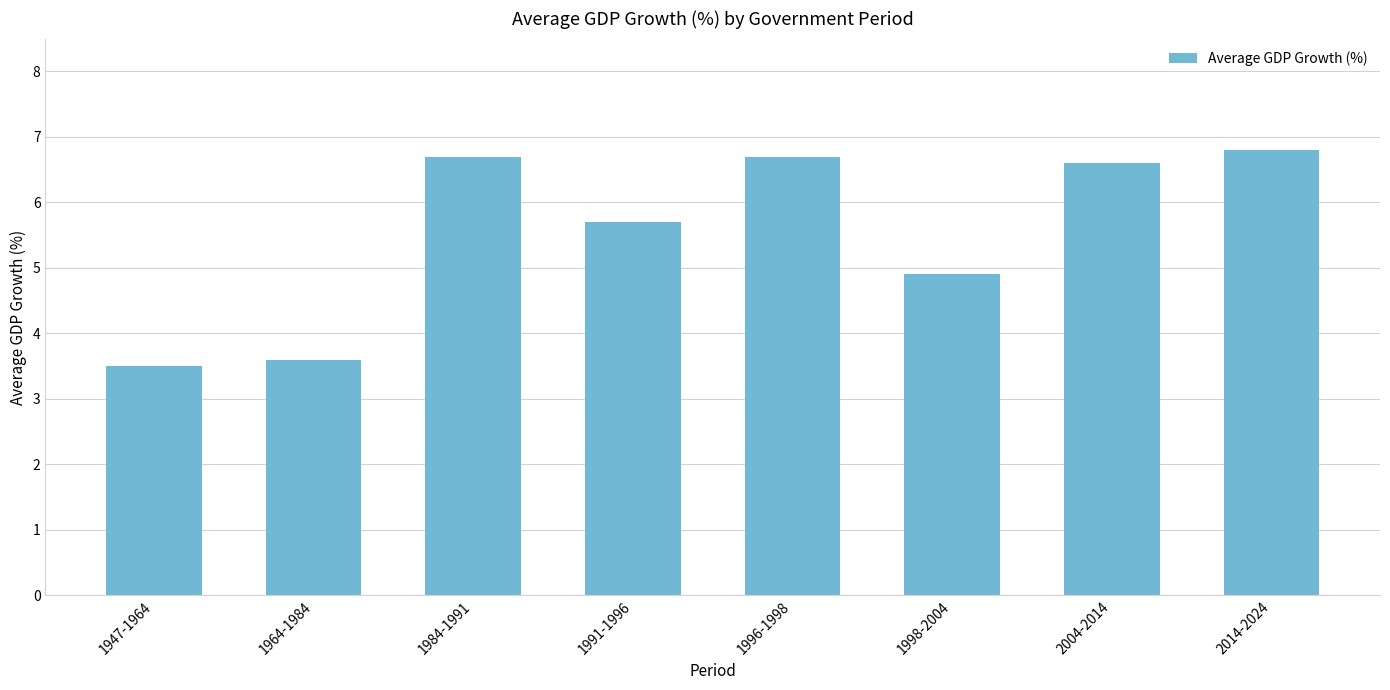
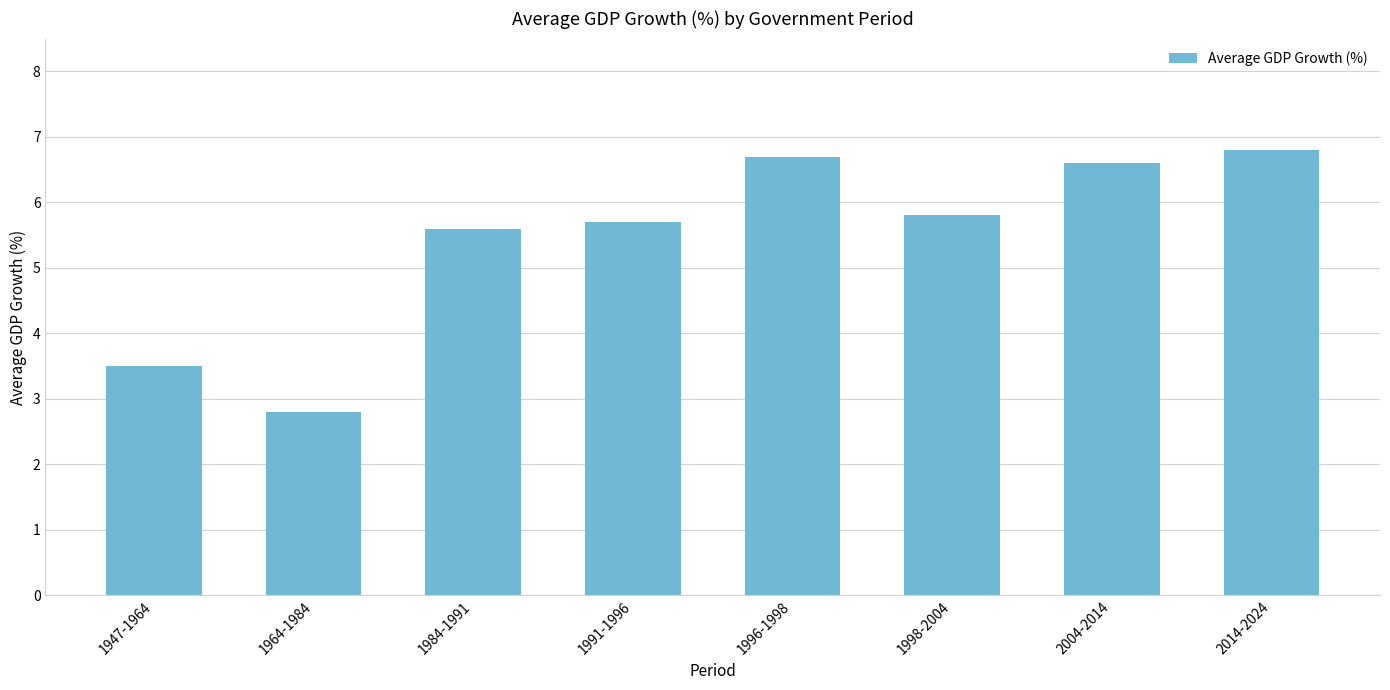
  {
    "1947-1964": 3.5,
-   "1964-1984": 3.6,
-   "1984-1991": 6.7,
+   "1964-1984": 2.8,
+   "1984-1991": 5.6,
    "1991-1996": 5.7,
    "1996-1998": 6.7,
-   "1998-2004": 4.9,
+   "1998-2004": 5.8,
    "2004-2014": 6.6,
    "2014-2024": 6.8
  }
